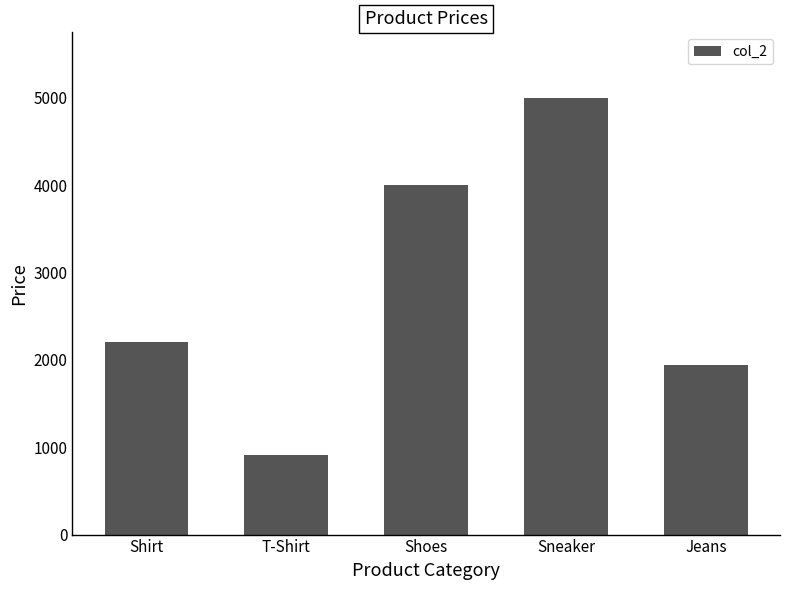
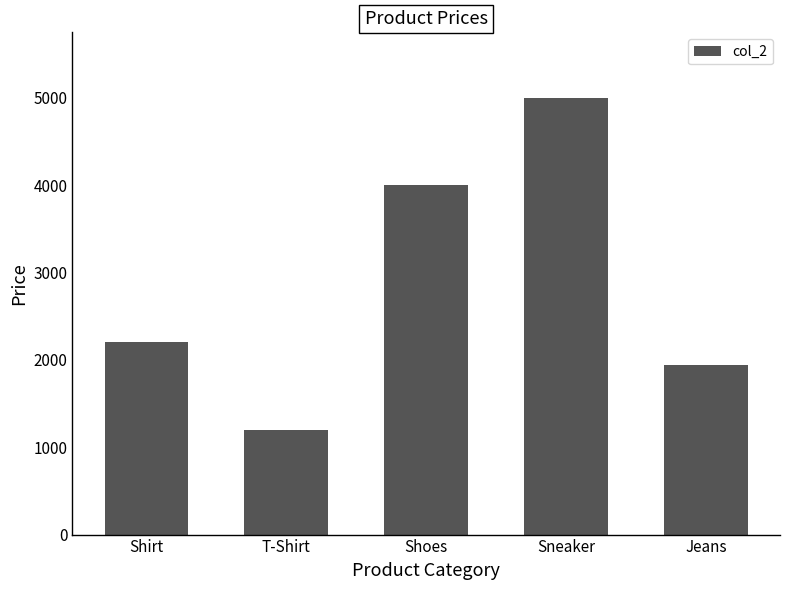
  {
    "Shirt": 2200,
-   "T-Shirt": 900,
+   "T-Shirt": 1200,
    "Shoes": 4000,
    "Sneaker": 5000,
    "Jeans": 1900
  }
